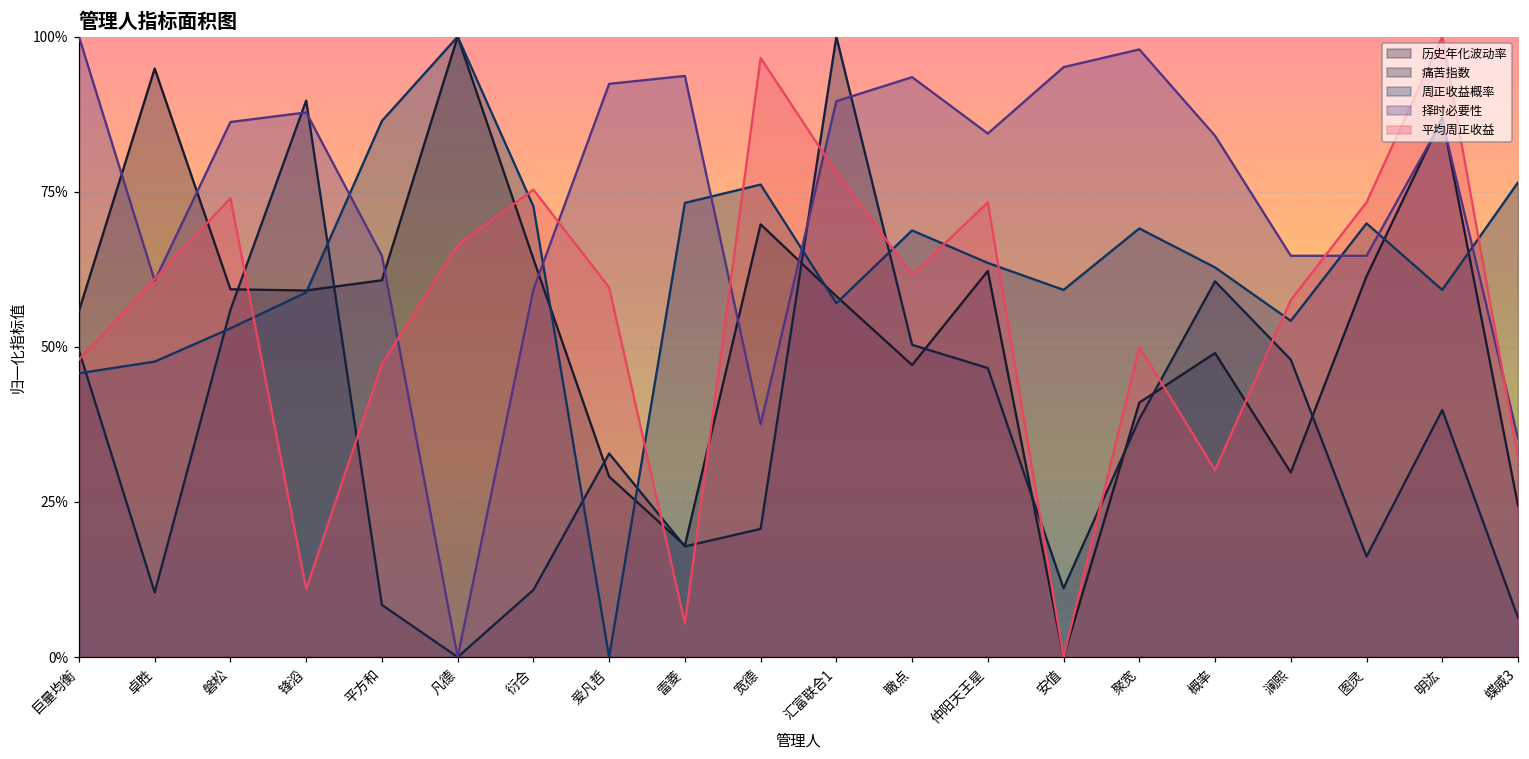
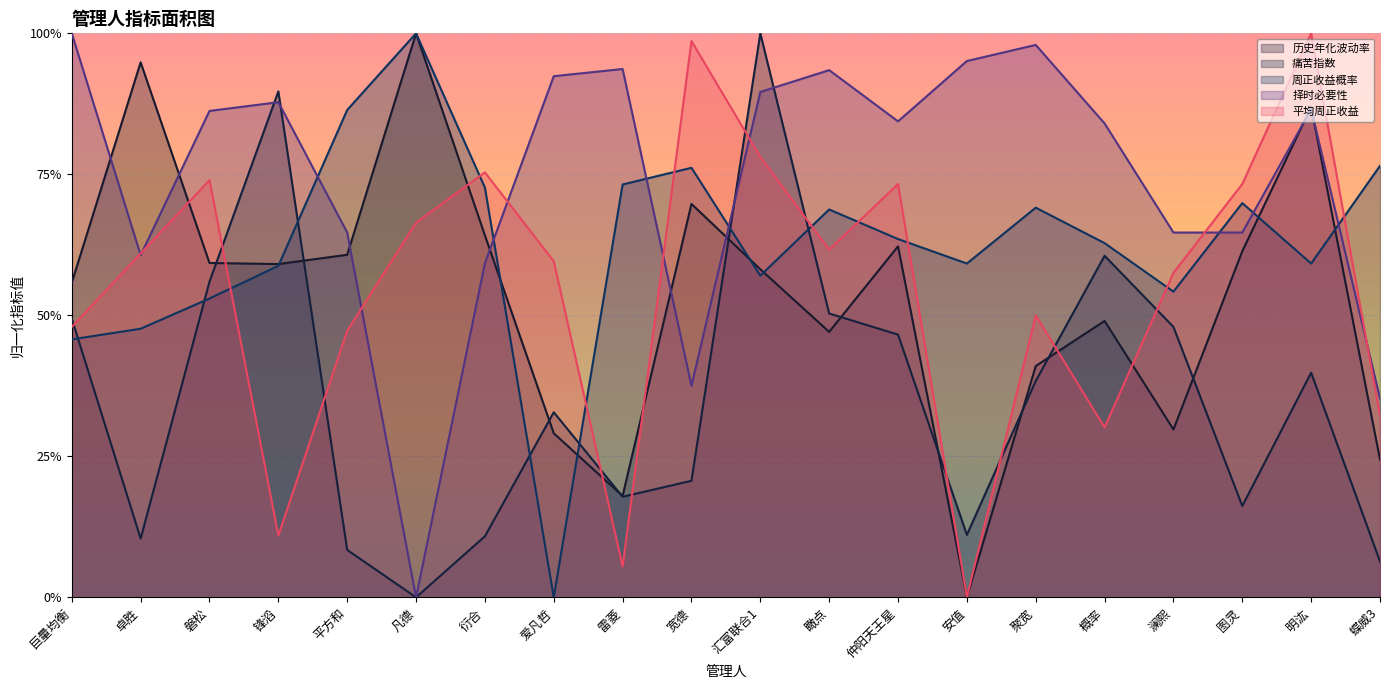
  {
    "平均周正收益": {
      "巨量均衡": "48%",
      "磐松": "74%",
      "锋滔": "11%",
      "平方和": "47%",
      "凡德": "66%",
      "衍合": "75%",
      "爱凡哲": "60%",
      "雷菱": "5%",
-     "宽德": "97%",
+     "宽德": "99%",
      "汇富联合1": "78%",
      "瞰点": "62%",
      "仲阳天王星": "73%",
      "聚宽": "50%",
      "概率": "30%",
      "澜熙": "58%",
      "图灵": "73%",
      "明汯": "100%",
      "蝶威3": "32%"
    }
  }
